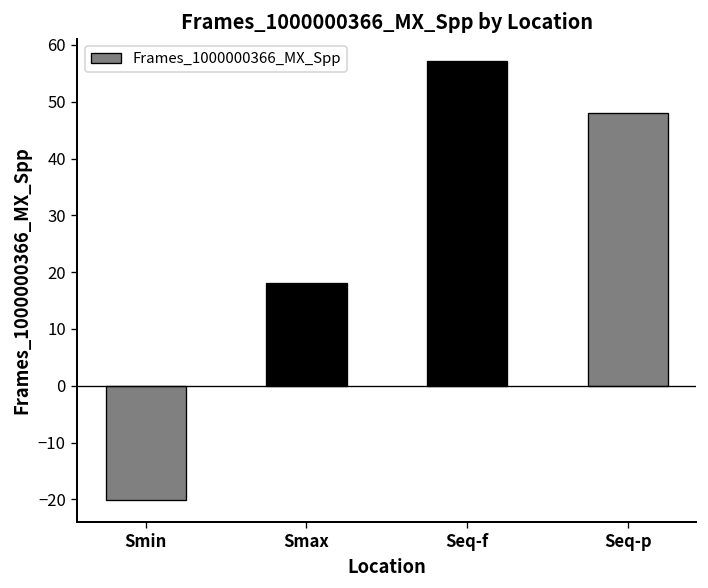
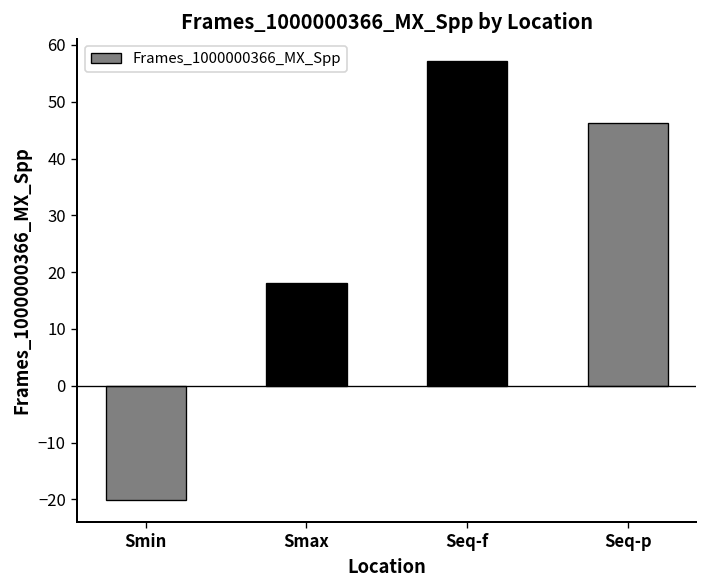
  {
    "Smin": -20,
    "Smax": 18,
    "Seq-f": 57,
-   "Seq-p": 48
+   "Seq-p": 46
  }
